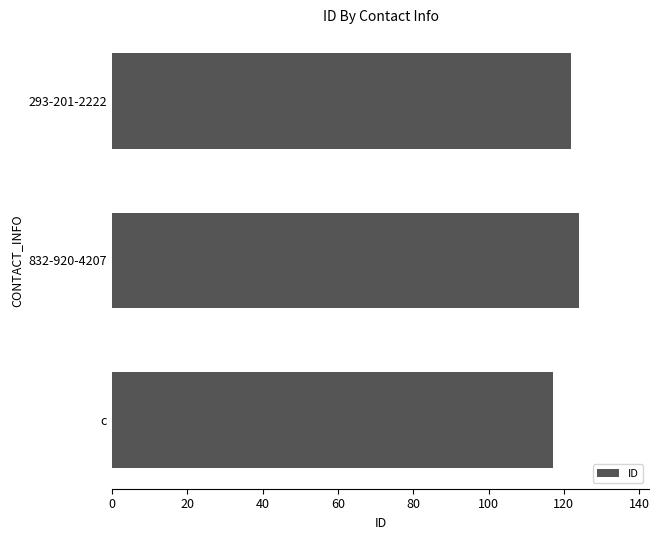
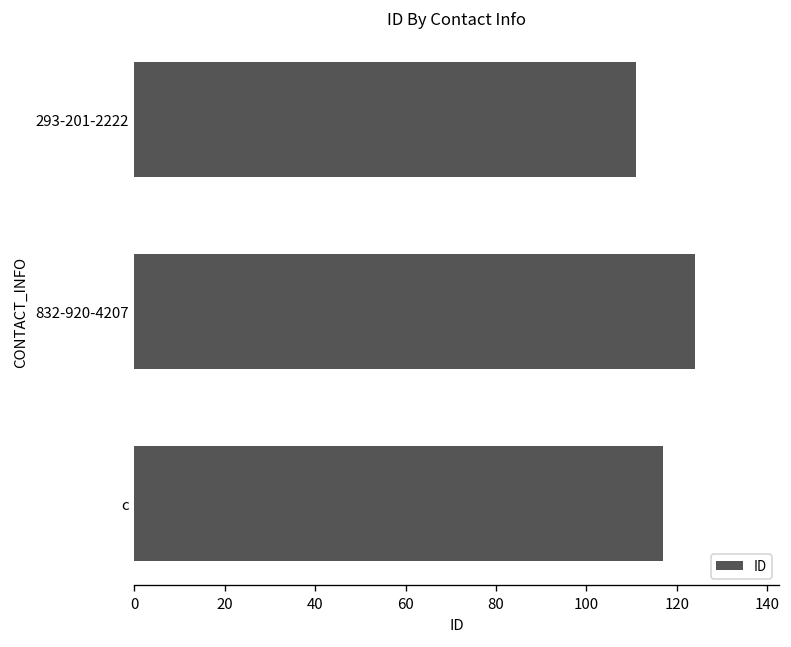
  {
-   "293-201-2222": 122,
+   "293-201-2222": 111,
    "832-920-4207": 124,
    "c": 117
  }
